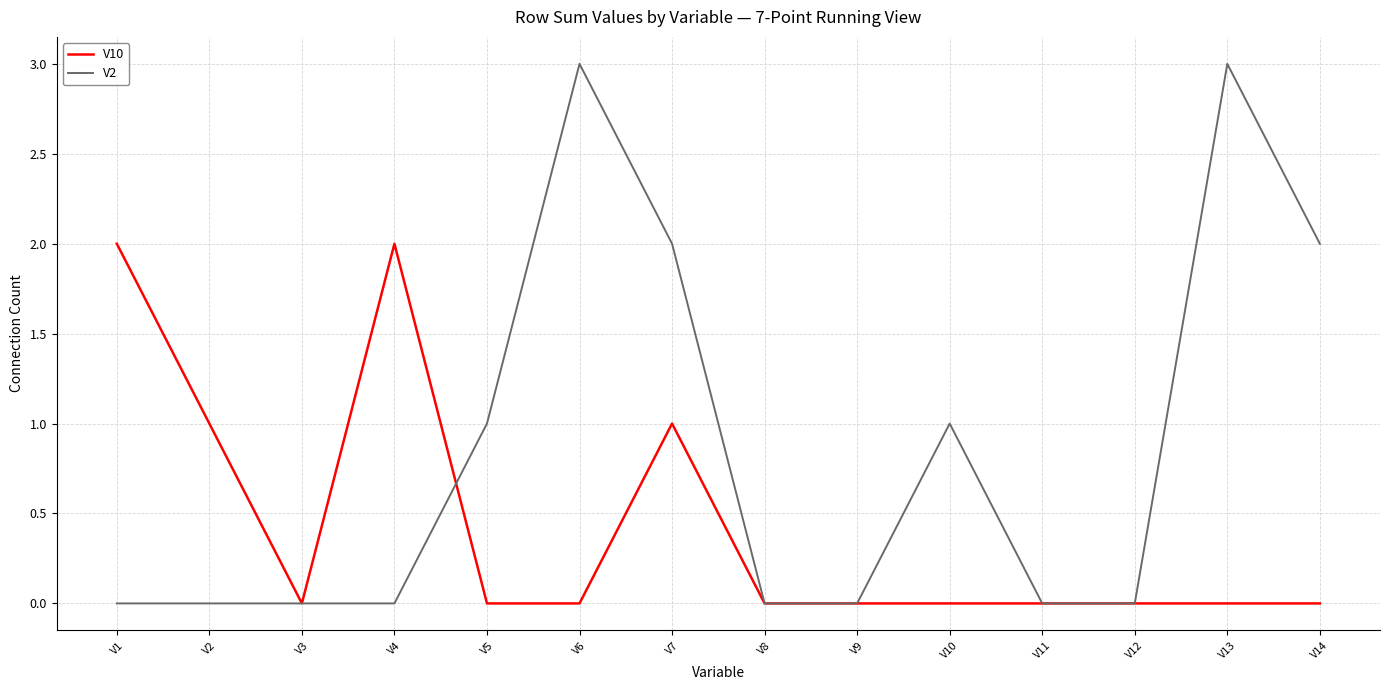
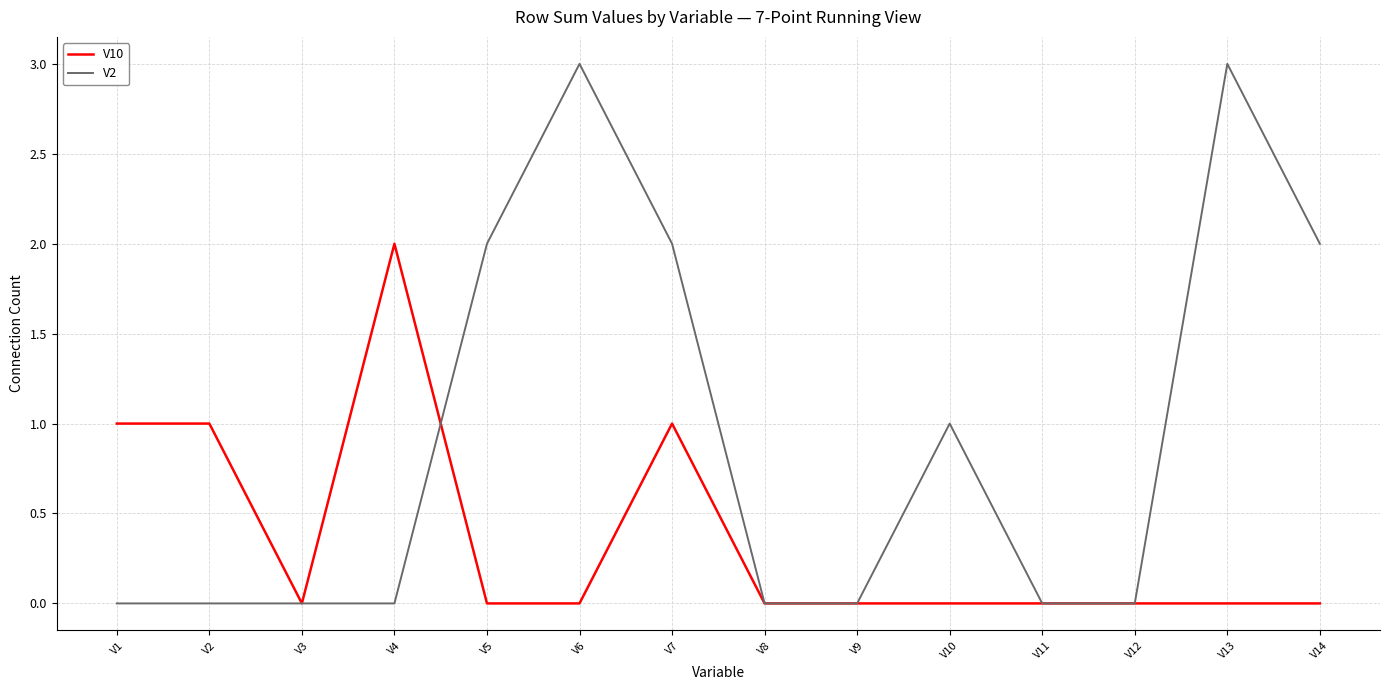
  {
    "V10": {
-     "V1": 2,
+     "V1": 1,
      "V2": 1,
      "V4": 2,
      "V5": 0,
      "V6": 0,
      "V7": 1,
      "V10": 0,
      "V13": 0,
      "V14": 0
    },
    "V2": {
      "V1": 0,
      "V2": 0,
      "V4": 0,
-     "V5": 1,
+     "V5": 2,
      "V6": 3,
      "V7": 2,
      "V10": 1,
      "V13": 3,
      "V14": 2
    }
  }
